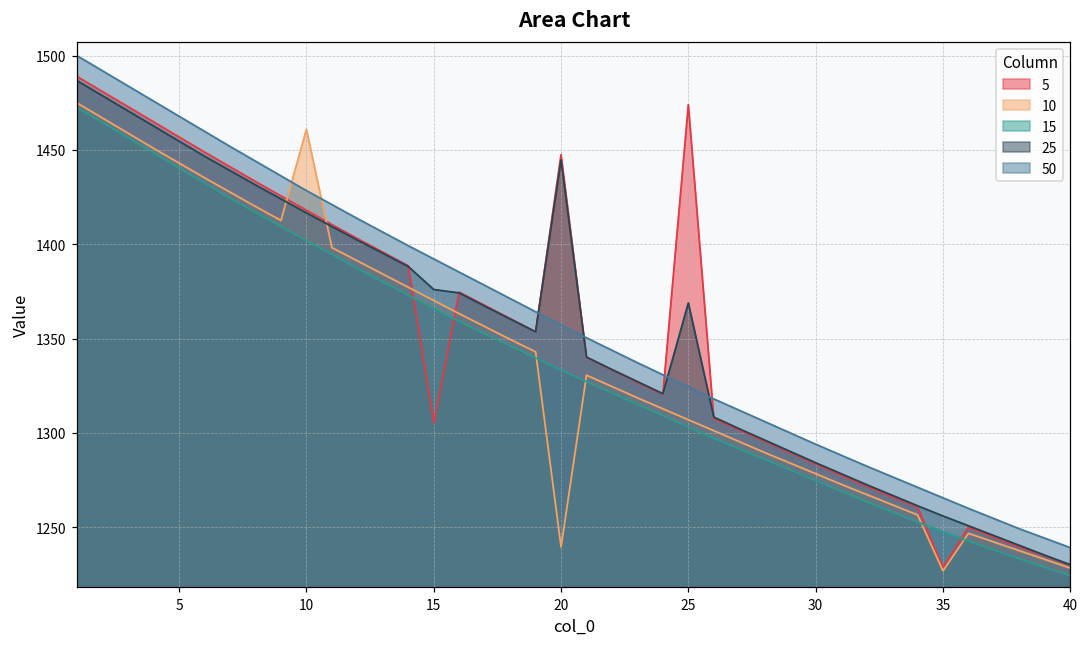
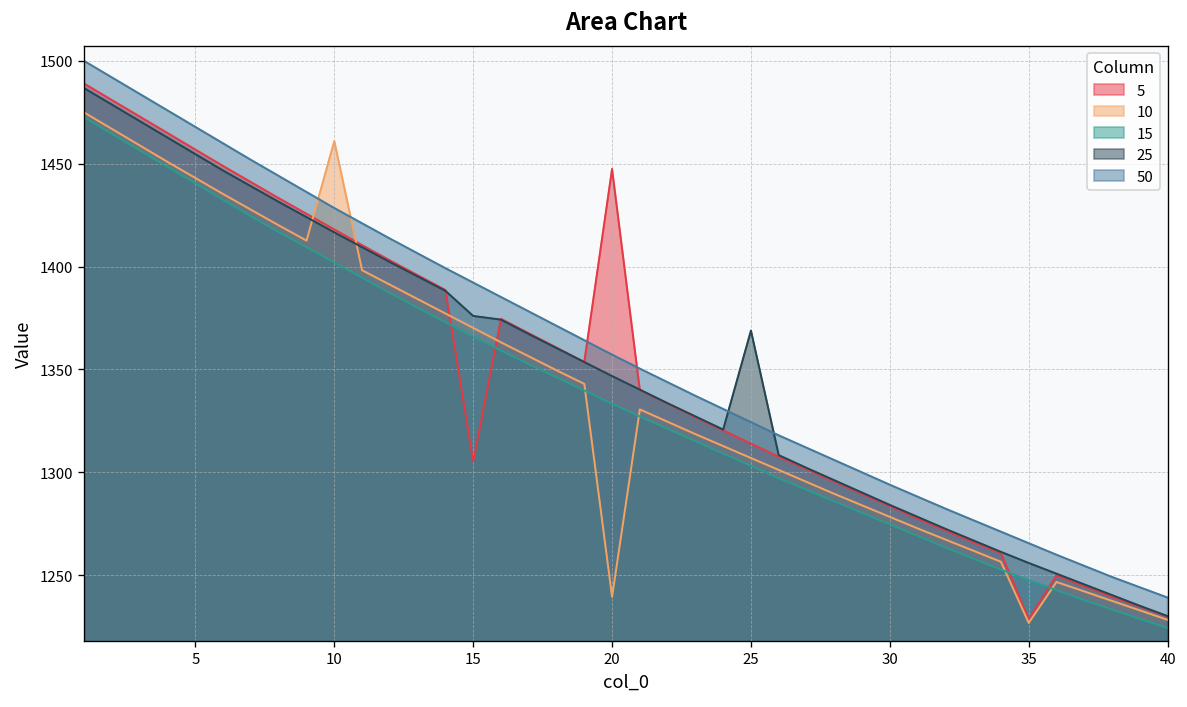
  {
    "5": {
      "5": 1457,
      "15": 1305,
      "20": 1447,
-     "25": 1474,
+     "25": 1314,
      "35": 1229
    },
    "10": {
      "5": 1443,
      "10": 1461,
      "15": 1370,
      "20": 1240,
      "25": 1307,
      "30": 1278,
      "35": 1227,
      "40": 1228
    },
    "25": {
      "5": 1455,
      "15": 1376,
-     "20": 1445,
+     "20": 1347,
      "25": 1369,
      "35": 1256
    }
  }
